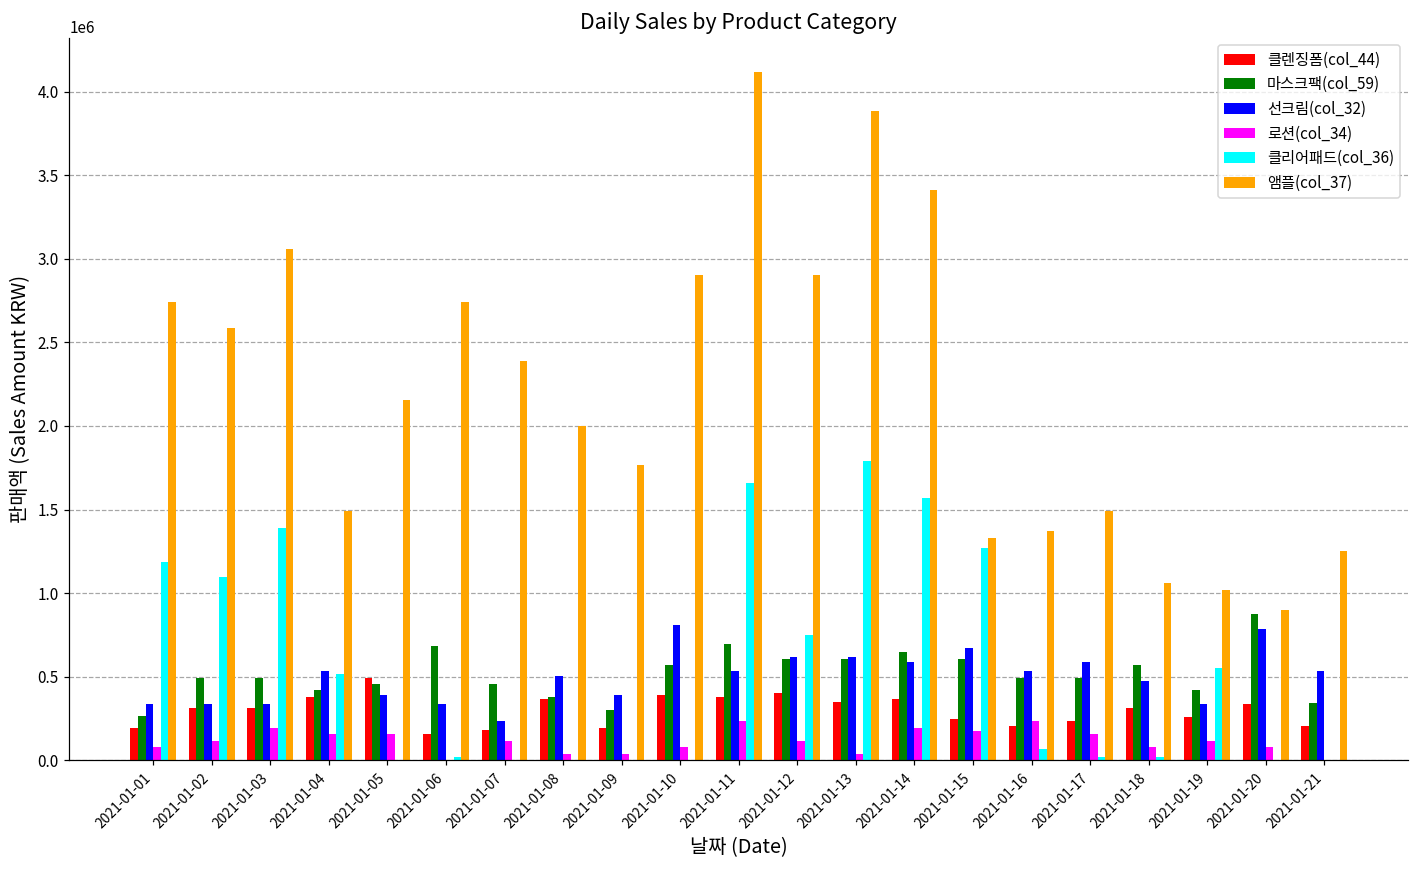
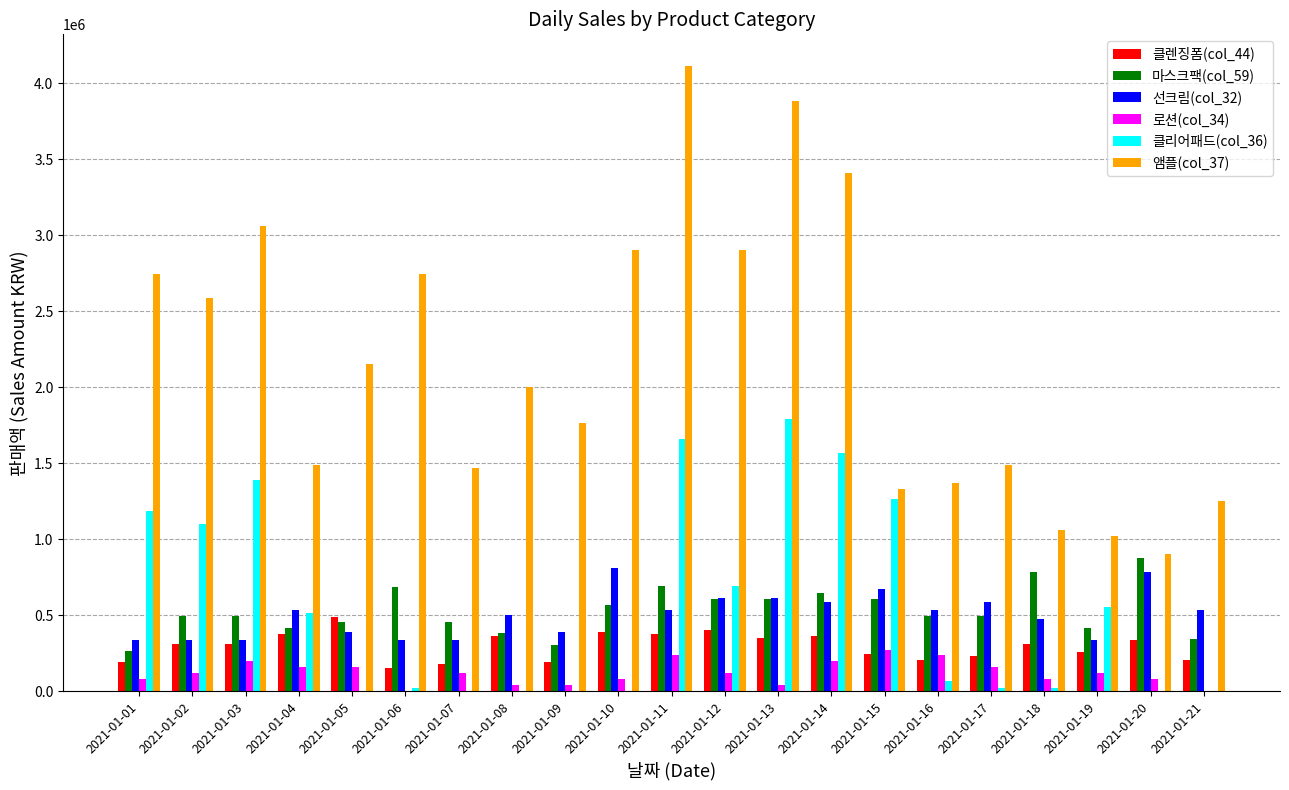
  {
    "클렌징폼(col_44)": {
      "2021-01-01": 200000,
      "2021-01-02": 310000,
      "2021-01-03": 310000,
      "2021-01-04": 380000,
      "2021-01-05": 490000,
      "2021-01-06": 160000,
      "2021-01-07": 180000,
      "2021-01-08": 360000,
      "2021-01-09": 200000,
      "2021-01-10": 390000,
      "2021-01-11": 380000,
      "2021-01-12": 400000,
      "2021-01-13": 350000,
      "2021-01-14": 360000,
      "2021-01-15": 250000,
      "2021-01-16": 210000,
      "2021-01-17": 230000,
      "2021-01-18": 310000,
      "2021-01-19": 260000,
      "2021-01-20": 340000,
      "2021-01-21": 210000
    },
    "마스크팩(col_59)": {
      "2021-01-01": 270000,
      "2021-01-02": 490000,
      "2021-01-03": 490000,
      "2021-01-04": 420000,
      "2021-01-05": 460000,
      "2021-01-06": 680000,
      "2021-01-07": 460000,
      "2021-01-08": 380000,
      "2021-01-09": 300000,
      "2021-01-10": 570000,
      "2021-01-11": 690000,
      "2021-01-12": 610000,
      "2021-01-13": 610000,
      "2021-01-14": 650000,
      "2021-01-15": 610000,
      "2021-01-16": 490000,
      "2021-01-17": 490000,
-     "2021-01-18": 570000,
+     "2021-01-18": 780000,
      "2021-01-19": 420000,
      "2021-01-20": 870000,
      "2021-01-21": 340000
    },
    "선크림(col_32)": {
      "2021-01-01": 340000,
      "2021-01-02": 340000,
      "2021-01-03": 340000,
      "2021-01-04": 530000,
      "2021-01-05": 390000,
      "2021-01-06": 340000,
-     "2021-01-07": 240000,
+     "2021-01-07": 340000,
      "2021-01-08": 500000,
      "2021-01-09": 390000,
      "2021-01-10": 810000,
      "2021-01-11": 530000,
      "2021-01-12": 620000,
      "2021-01-13": 620000,
      "2021-01-14": 590000,
      "2021-01-15": 670000,
      "2021-01-16": 530000,
      "2021-01-17": 590000,
      "2021-01-18": 480000,
      "2021-01-19": 340000,
      "2021-01-20": 780000,
      "2021-01-21": 530000
    },
    "로션(col_34)": {
      "2021-01-01": 80000,
      "2021-01-02": 120000,
      "2021-01-03": 200000,
      "2021-01-04": 160000,
      "2021-01-05": 160000,
      "2021-01-06": 0,
      "2021-01-07": 120000,
      "2021-01-08": 40000,
      "2021-01-09": 40000,
      "2021-01-10": 80000,
      "2021-01-11": 240000,
      "2021-01-12": 120000,
      "2021-01-13": 40000,
      "2021-01-14": 200000,
-     "2021-01-15": 180000,
+     "2021-01-15": 270000,
      "2021-01-16": 240000,
      "2021-01-17": 160000,
      "2021-01-18": 80000,
      "2021-01-19": 120000,
      "2021-01-20": 80000,
      "2021-01-21": 0
    },
    "클리어패드(col_36)": {
      "2021-01-01": 1190000,
      "2021-01-02": 1100000,
      "2021-01-03": 1390000,
      "2021-01-04": 520000,
      "2021-01-05": 0,
      "2021-01-06": 20000,
      "2021-01-07": 0,
      "2021-01-08": 0,
      "2021-01-09": 0,
      "2021-01-10": 0,
      "2021-01-11": 1660000,
-     "2021-01-12": 750000,
+     "2021-01-12": 690000,
      "2021-01-13": 1790000,
      "2021-01-14": 1570000,
      "2021-01-15": 1270000,
      "2021-01-16": 70000,
      "2021-01-17": 20000,
      "2021-01-18": 20000,
      "2021-01-19": 550000,
      "2021-01-20": 0,
      "2021-01-21": 0
    },
    "앰플(col_37)": {
      "2021-01-01": 2740000,
      "2021-01-02": 2590000,
      "2021-01-03": 3060000,
      "2021-01-04": 1490000,
      "2021-01-05": 2160000,
      "2021-01-06": 2740000,
-     "2021-01-07": 2390000,
+     "2021-01-07": 1470000,
      "2021-01-08": 2000000,
      "2021-01-09": 1760000,
      "2021-01-10": 2900000,
      "2021-01-11": 4120000,
      "2021-01-12": 2900000,
      "2021-01-13": 3880000,
      "2021-01-14": 3410000,
      "2021-01-15": 1330000,
      "2021-01-16": 1370000,
      "2021-01-17": 1490000,
      "2021-01-18": 1060000,
      "2021-01-19": 1020000,
      "2021-01-20": 900000,
      "2021-01-21": 1250000
    }
  }
